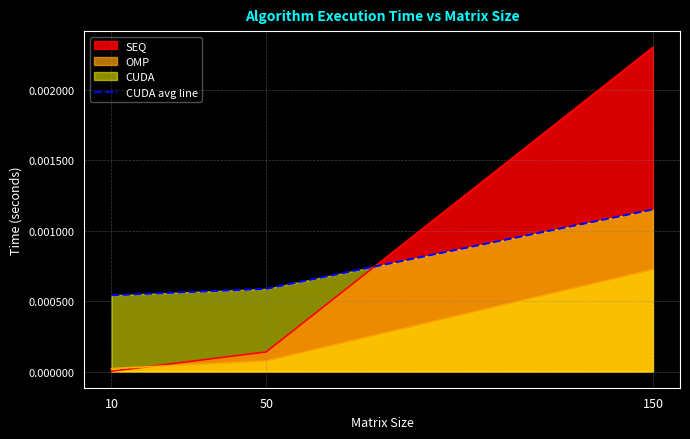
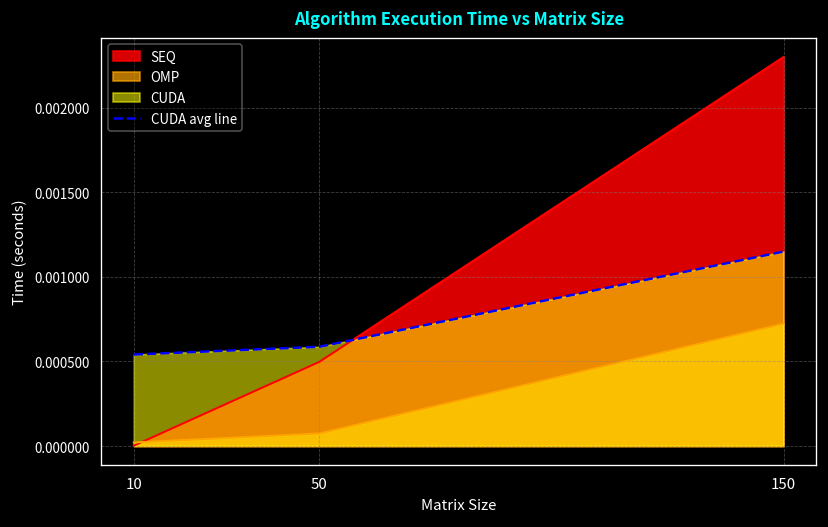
  {
    "SEQ": {
      "10": 0.00000,
-     "50": 0.00014,
+     "50": 0.00050,
      "150": 0.00230
    },
    "OMP": {
      "10": 0.00002,
      "50": 0.00007,
      "150": 0.00072
    },
    "CUDA": {
      "10": 0.00054,
      "50": 0.00059,
      "150": 0.00115
    }
  }
